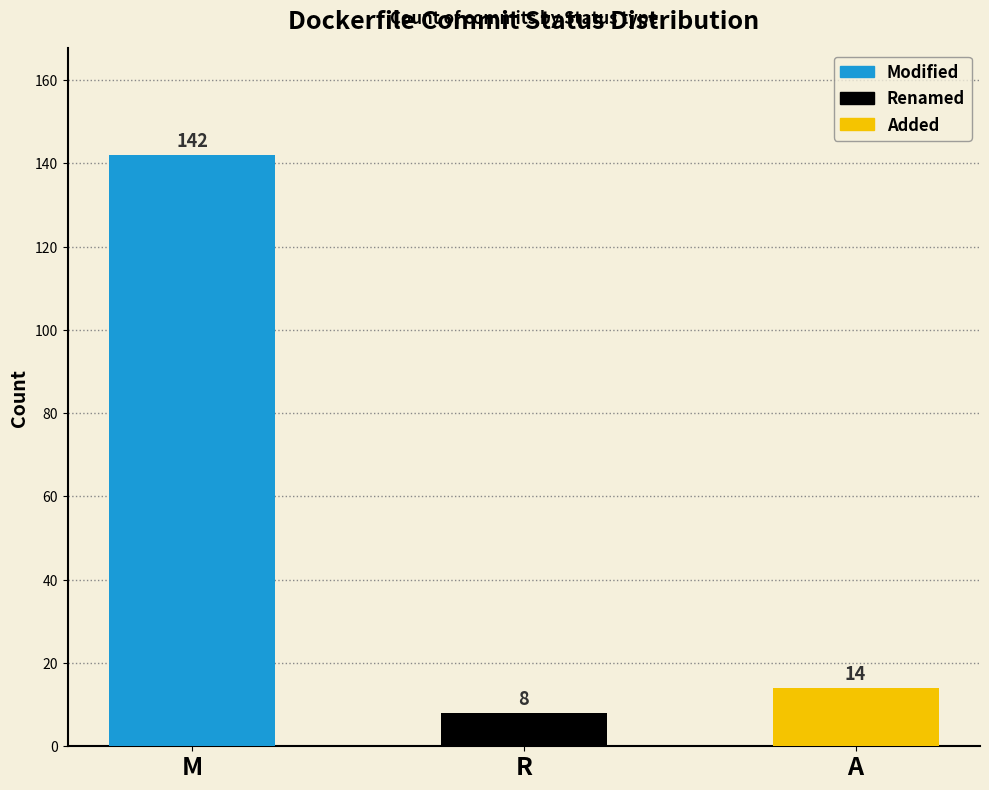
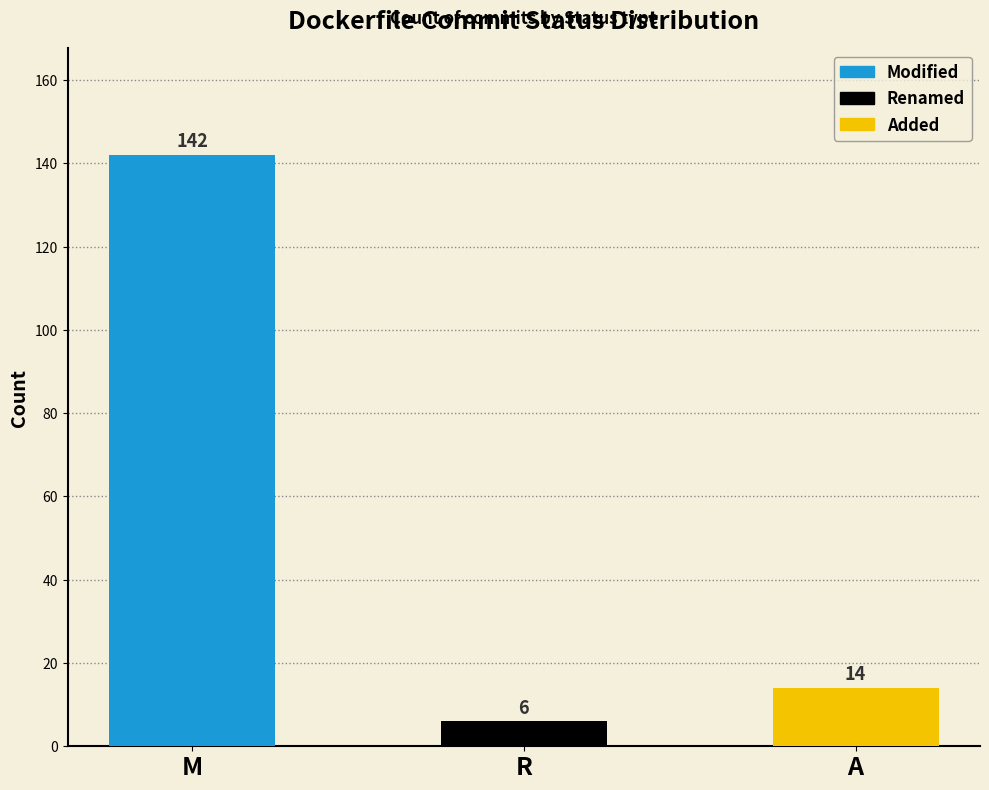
  {
    "M": 142,
-   "R": 8,
+   "R": 6,
    "A": 14
  }
